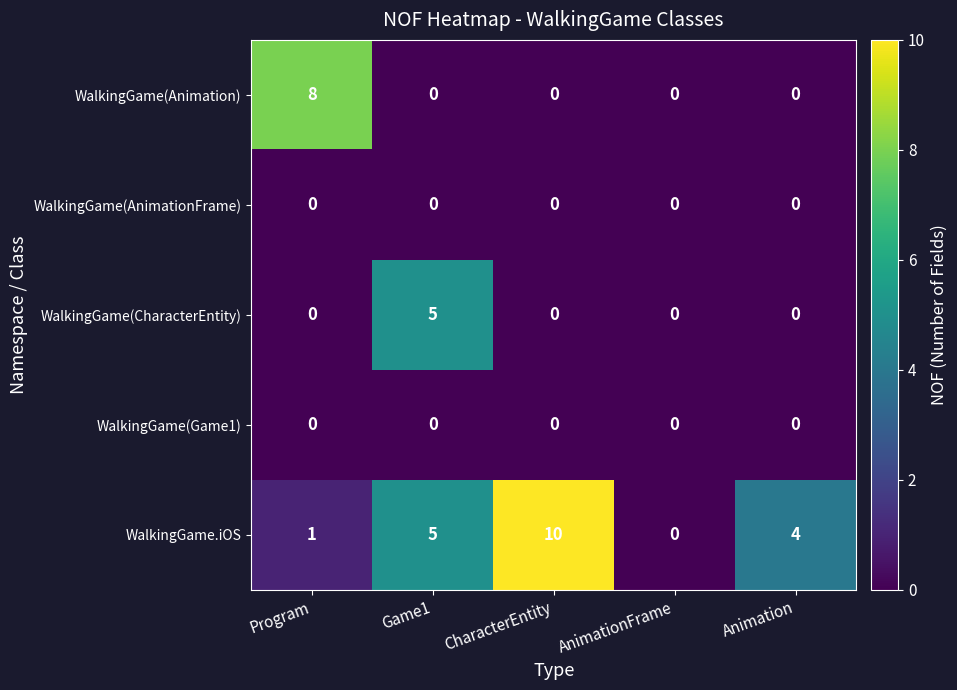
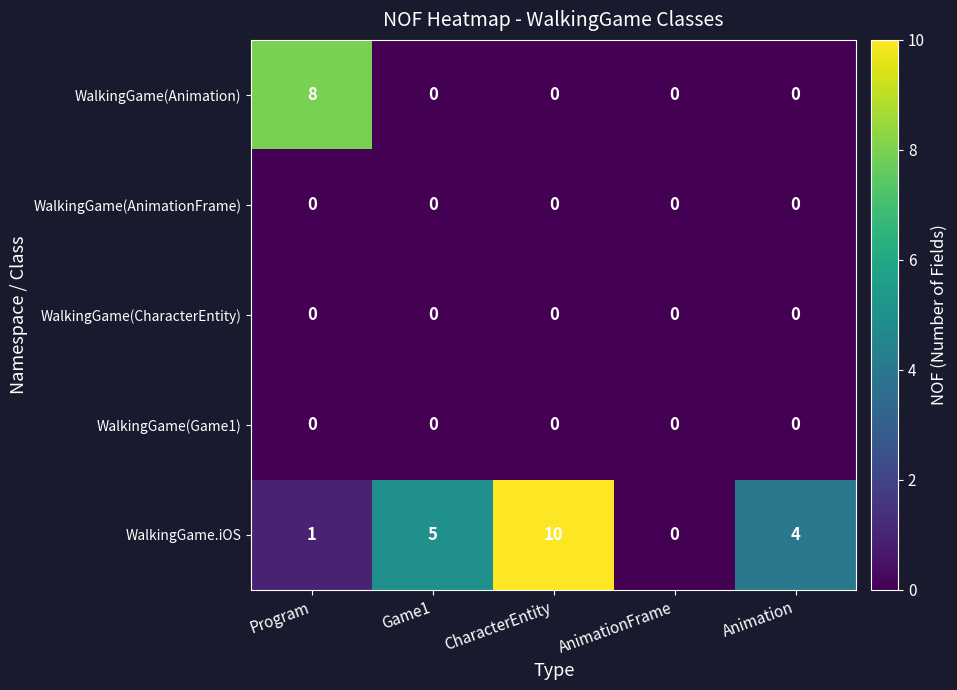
  {
    "WalkingGame(Animation)": {
      "Program": 8,
      "Game1": 0,
      "CharacterEntity": 0,
      "AnimationFrame": 0,
      "Animation": 0
    },
    "WalkingGame(AnimationFrame)": {
      "Program": 0,
      "Game1": 0,
      "CharacterEntity": 0,
      "AnimationFrame": 0,
      "Animation": 0
    },
    "WalkingGame(CharacterEntity)": {
      "Program": 0,
-     "Game1": 5,
+     "Game1": 0,
      "CharacterEntity": 0,
      "AnimationFrame": 0,
      "Animation": 0
    },
    "WalkingGame(Game1)": {
      "Program": 0,
      "Game1": 0,
      "CharacterEntity": 0,
      "AnimationFrame": 0,
      "Animation": 0
    },
    "WalkingGame.iOS": {
      "Program": 1,
      "Game1": 5,
      "CharacterEntity": 10,
      "AnimationFrame": 0,
      "Animation": 4
    }
  }
